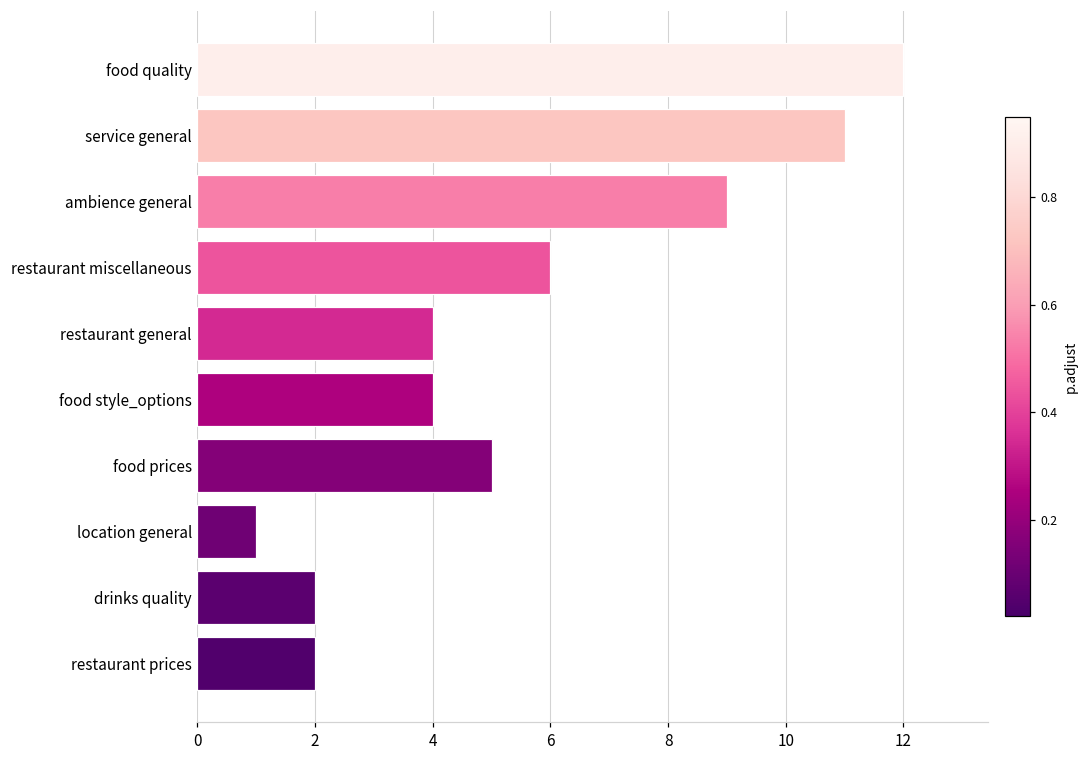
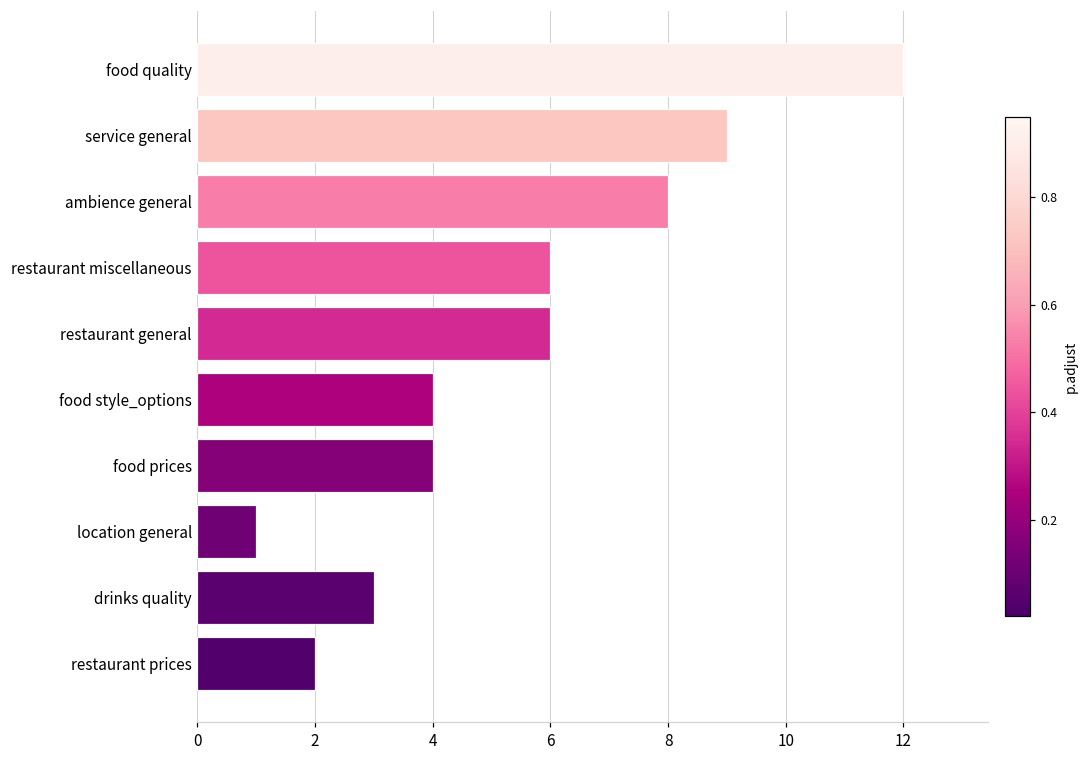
  {
    "food quality": 12,
-   "service general": 11,
-   "ambience general": 9,
+   "service general": 9,
+   "ambience general": 8,
    "restaurant miscellaneous": 6,
-   "restaurant general": 4,
+   "restaurant general": 6,
    "food style_options": 4,
-   "food prices": 5,
+   "food prices": 4,
    "location general": 1,
-   "drinks quality": 2,
+   "drinks quality": 3,
    "restaurant prices": 2
  }
